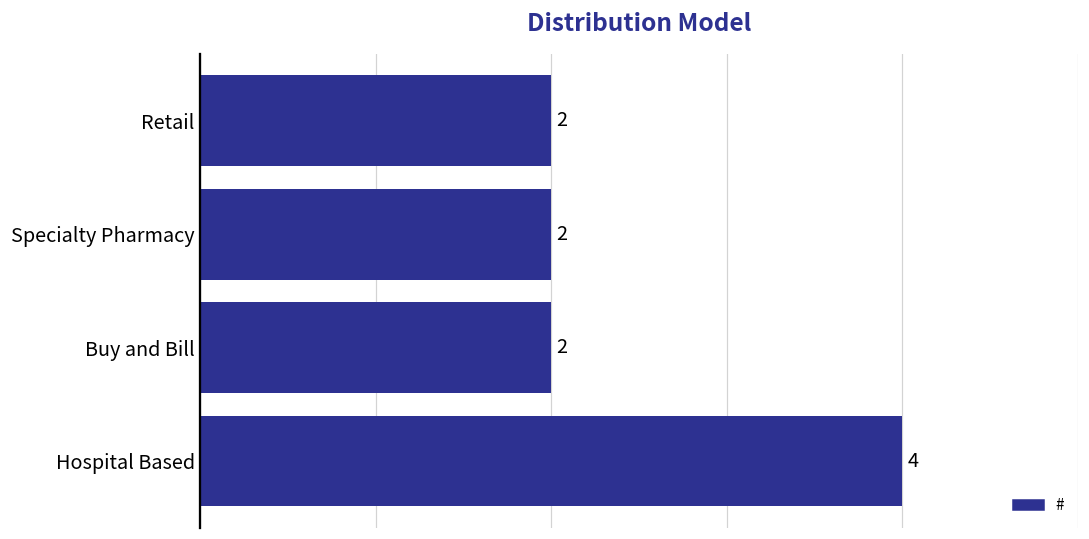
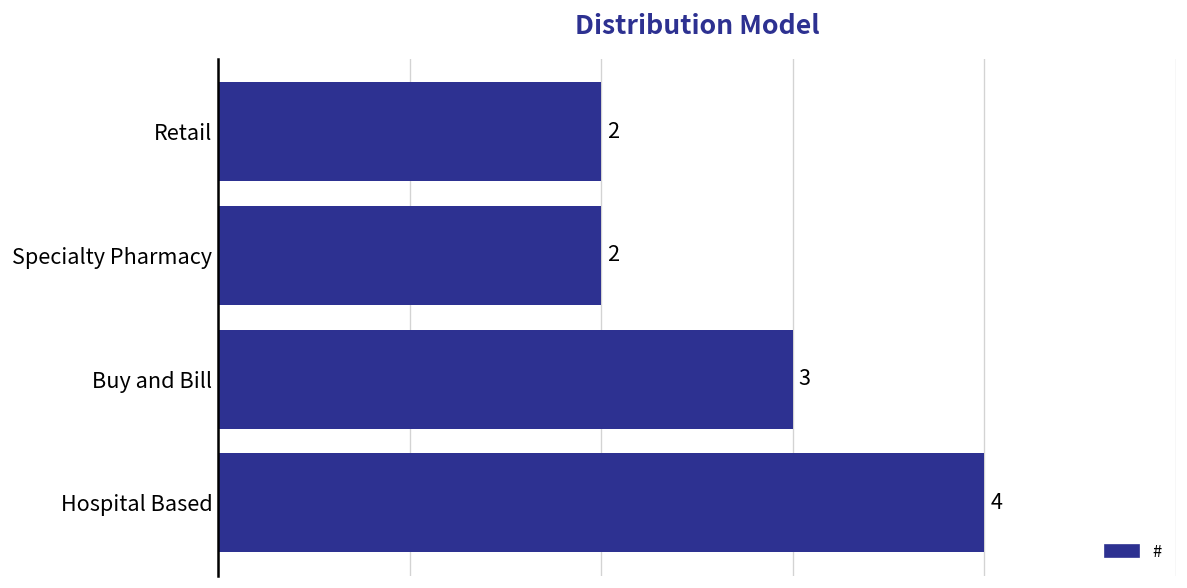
  {
    "Retail": 2,
    "Specialty Pharmacy": 2,
-   "Buy and Bill": 2,
+   "Buy and Bill": 3,
    "Hospital Based": 4
  }
